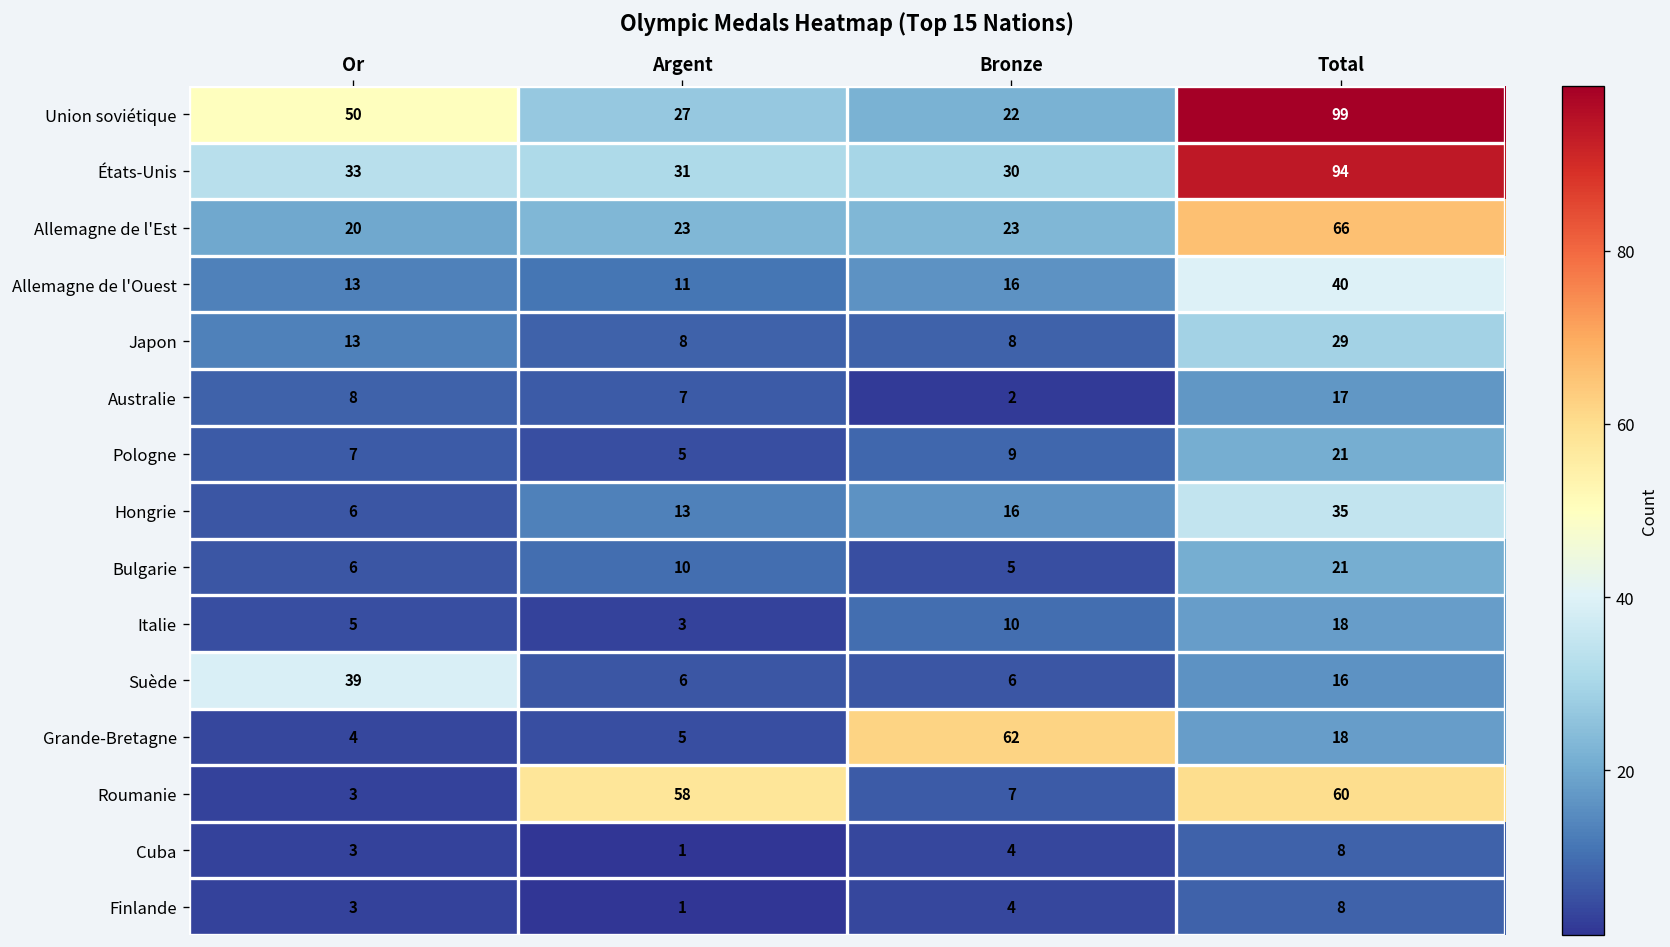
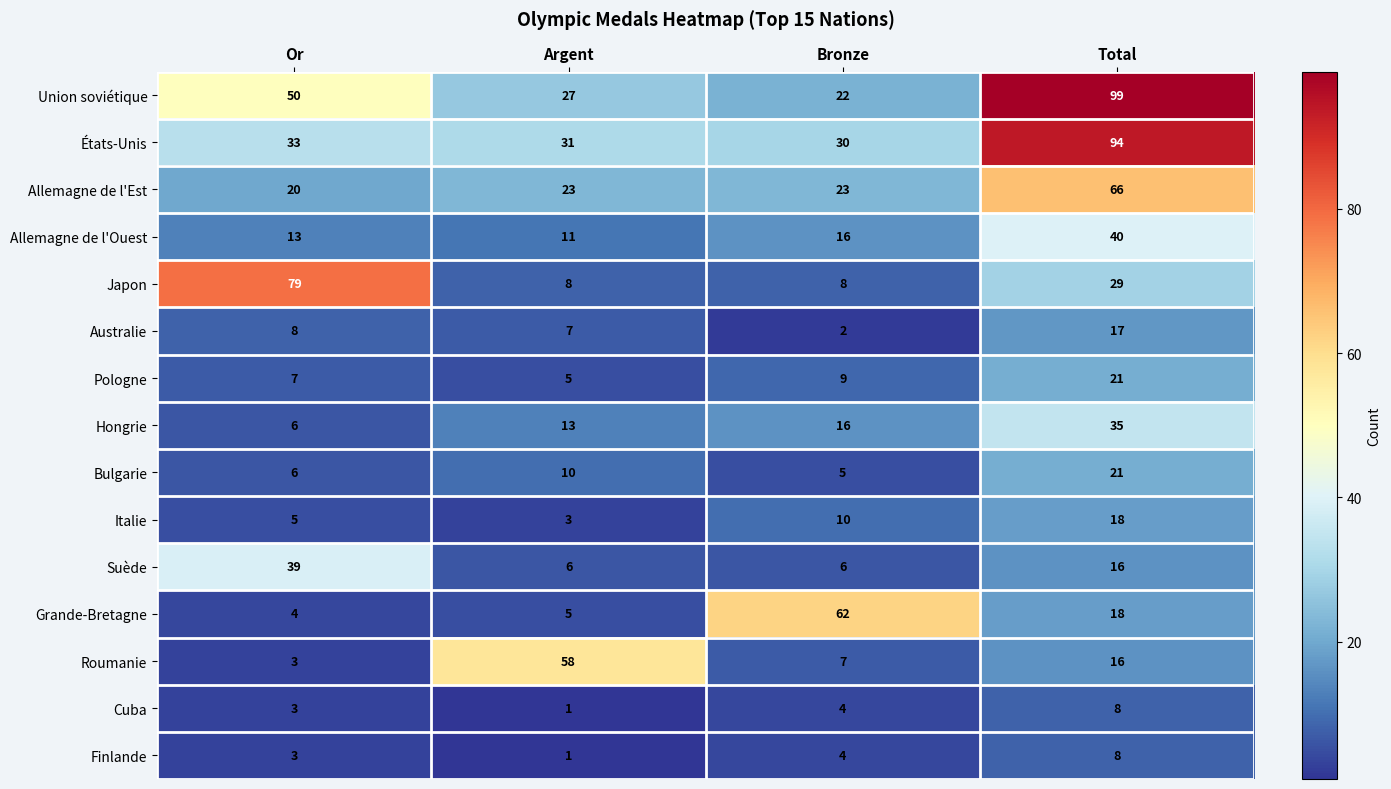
  {
    "Union soviétique": {
      "Or": 50,
      "Argent": 27,
      "Bronze": 22,
      "Total": 99
    },
    "États-Unis": {
      "Or": 33,
      "Argent": 31,
      "Bronze": 30,
      "Total": 94
    },
    "Allemagne de l'Est": {
      "Or": 20,
      "Argent": 23,
      "Bronze": 23,
      "Total": 66
    },
    "Allemagne de l'Ouest": {
      "Or": 13,
      "Argent": 11,
      "Bronze": 16,
      "Total": 40
    },
    "Japon": {
-     "Or": 13,
+     "Or": 79,
      "Argent": 8,
      "Bronze": 8,
      "Total": 29
    },
    "Australie": {
      "Or": 8,
      "Argent": 7,
      "Bronze": 2,
      "Total": 17
    },
    "Pologne": {
      "Or": 7,
      "Argent": 5,
      "Bronze": 9,
      "Total": 21
    },
    "Hongrie": {
      "Or": 6,
      "Argent": 13,
      "Bronze": 16,
      "Total": 35
    },
    "Bulgarie": {
      "Or": 6,
      "Argent": 10,
      "Bronze": 5,
      "Total": 21
    },
    "Italie": {
      "Or": 5,
      "Argent": 3,
      "Bronze": 10,
      "Total": 18
    },
    "Suède": {
      "Or": 39,
      "Argent": 6,
      "Bronze": 6,
      "Total": 16
    },
    "Grande-Bretagne": {
      "Or": 4,
      "Argent": 5,
      "Bronze": 62,
      "Total": 18
    },
    "Roumanie": {
      "Or": 3,
      "Argent": 58,
      "Bronze": 7,
-     "Total": 60
+     "Total": 16
    },
    "Cuba": {
      "Or": 3,
      "Argent": 1,
      "Bronze": 4,
      "Total": 8
    },
    "Finlande": {
      "Or": 3,
      "Argent": 1,
      "Bronze": 4,
      "Total": 8
    }
  }
